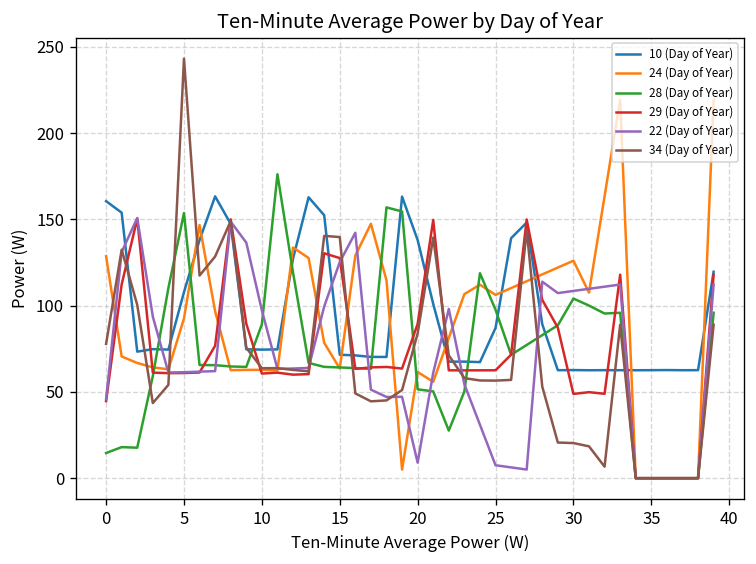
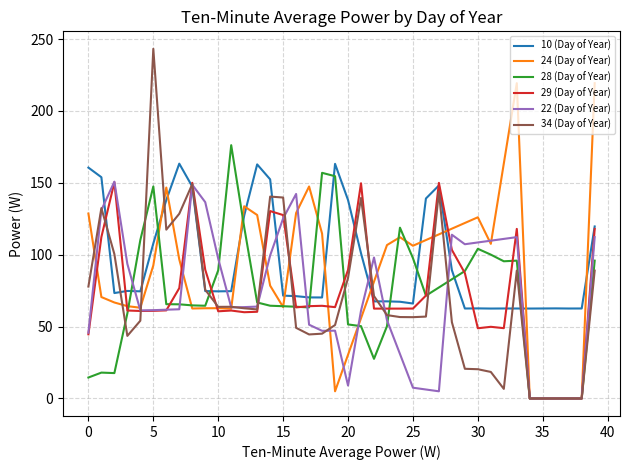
  {
    "10 (Day of Year)": {
      "0": 161,
      "5": 108,
      "10": 75,
      "15": 72,
      "20": 138,
-     "25": 87,
+     "25": 66,
      "30": 63,
      "35": 63
    },
    "24 (Day of Year)": {
      "0": 129,
      "5": 93,
-     "20": 62,
+     "20": 30,
      "25": 106,
      "30": 126
    },
    "28 (Day of Year)": {
      "0": 15,
-     "5": 154,
+     "5": 147,
      "10": 89,
      "20": 52,
      "25": 98,
      "30": 104
    },
    "29 (Day of Year)": {
      "10": 61,
      "15": 128,
      "20": 89,
      "25": 63,
      "30": 49
    },
    "22 (Day of Year)": {
      "10": 97,
      "15": 125,
      "20": 9,
      "25": 8,
      "30": 109
    },
    "34 (Day of Year)": {
      "0": 78,
      "5": 243,
      "15": 140,
      "20": 84,
      "25": 57,
      "30": 20
    }
  }
